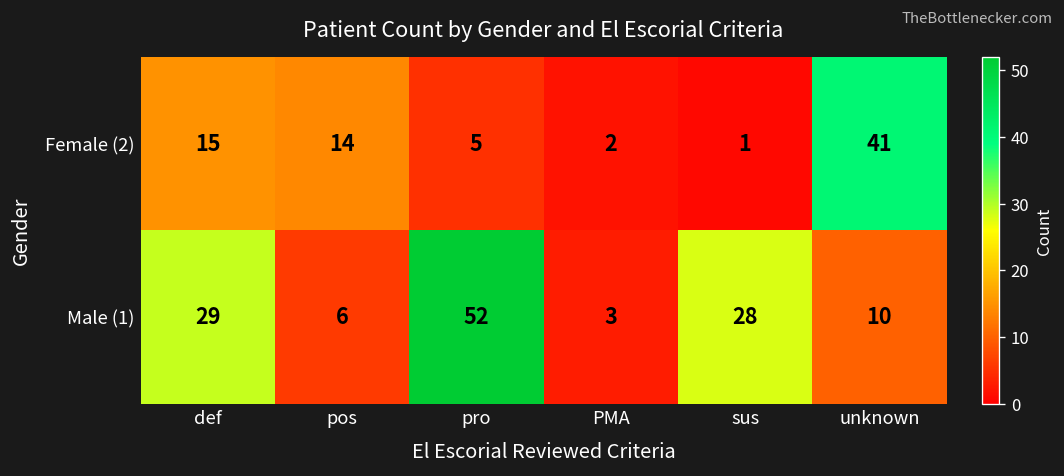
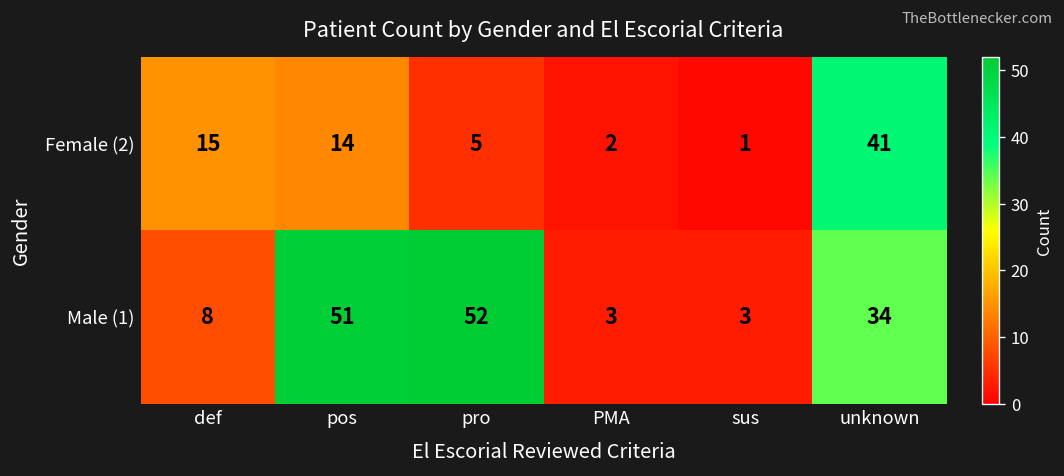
  {
    "Female (2)": {
      "def": 15,
      "pos": 14,
      "pro": 5,
      "PMA": 2,
      "sus": 1,
      "unknown": 41
    },
    "Male (1)": {
-     "def": 29,
-     "pos": 6,
+     "def": 8,
+     "pos": 51,
      "pro": 52,
      "PMA": 3,
-     "sus": 28,
-     "unknown": 10
+     "sus": 3,
+     "unknown": 34
    }
  }
